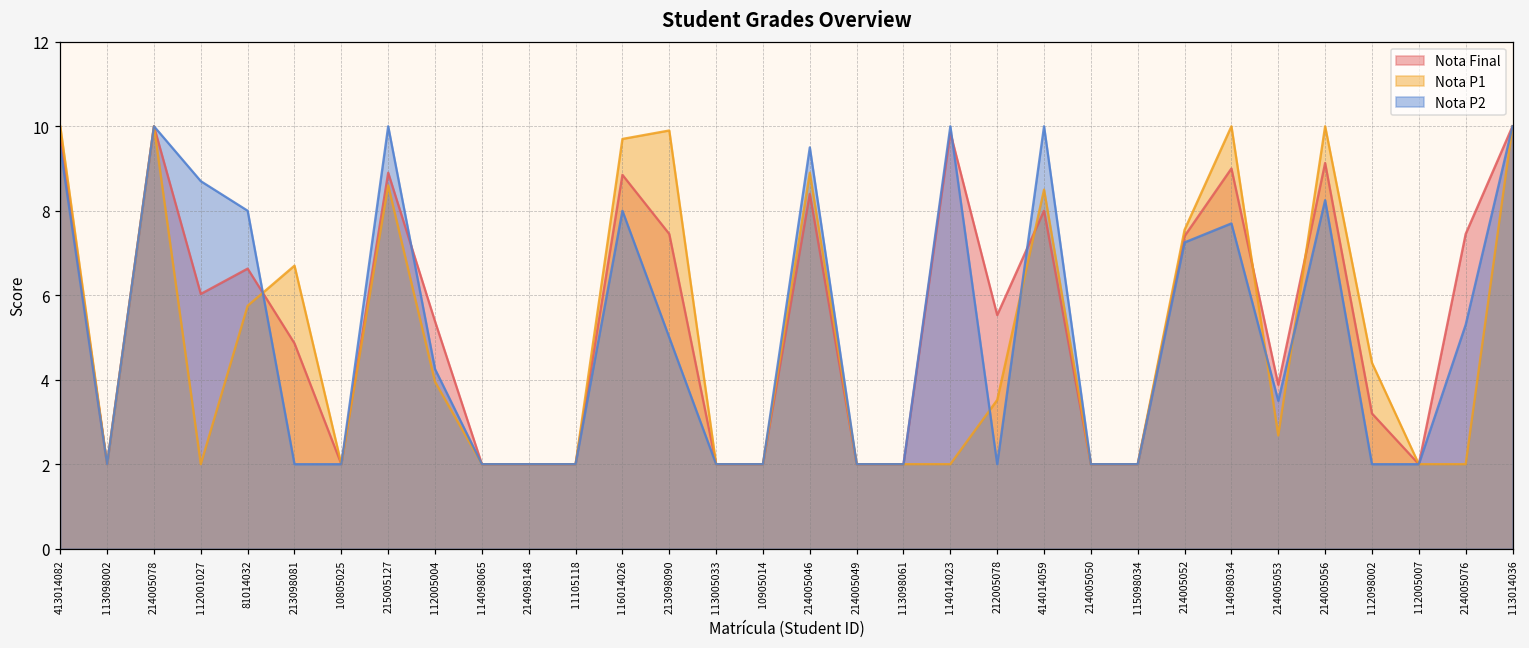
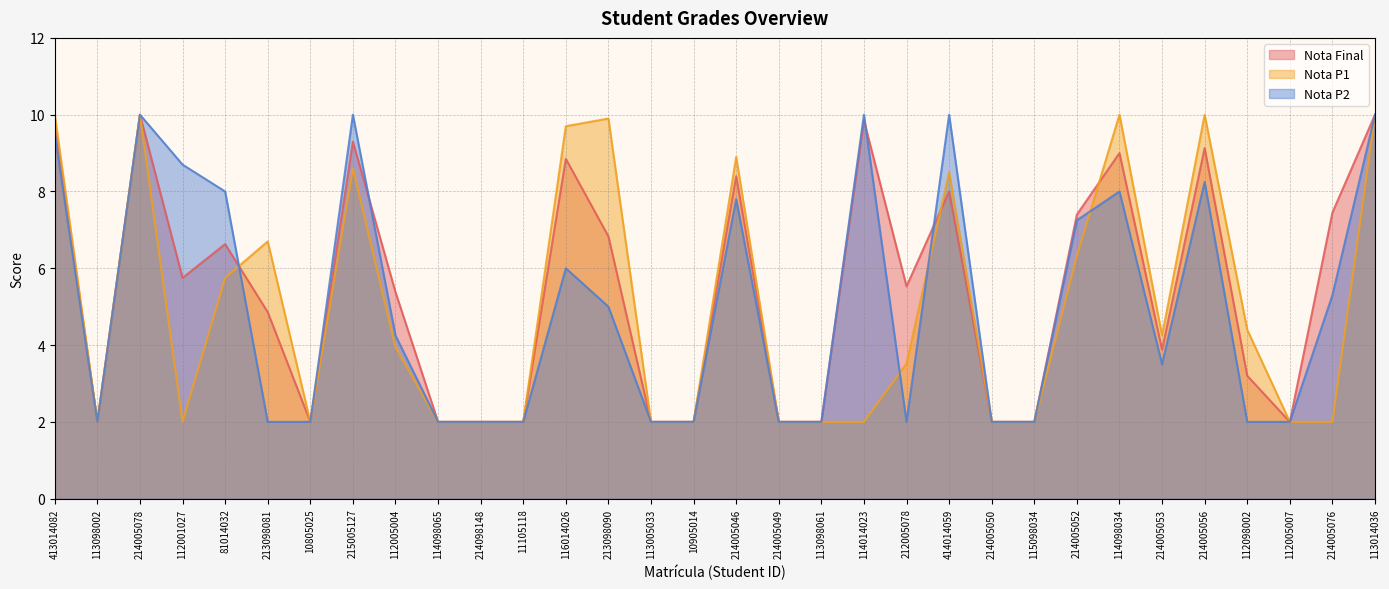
  {
    "Nota Final": {
      "413014082": 9.8,
-     "112001027": 6.0,
+     "112001027": 5.8,
      "81014032": 6.6,
      "213098081": 4.9,
-     "215005127": 8.9,
+     "215005127": 9.3,
      "112005004": 5.4,
      "116014026": 8.9,
-     "213098090": 7.5,
+     "213098090": 6.8,
      "214005046": 8.4,
      "114014023": 9.9,
      "212005078": 5.5,
      "414014059": 8.0,
      "214005052": 7.4,
      "114098034": 9.0,
      "214005053": 3.9,
      "214005056": 9.1,
      "112098002": 3.2,
      "214005076": 7.5
    },
    "Nota P1": {
      "413014082": 10.0,
      "112001027": 2.0,
      "81014032": 5.8,
      "213098081": 6.7,
      "215005127": 8.6,
      "112005004": 4.0,
      "116014026": 9.7,
      "213098090": 9.9,
      "214005046": 8.9,
      "114014023": 2.0,
      "212005078": 3.5,
      "414014059": 8.5,
-     "214005052": 7.6,
+     "214005052": 6.3,
      "114098034": 10.0,
-     "214005053": 2.7,
+     "214005053": 4.3,
      "214005056": 10.0,
      "112098002": 4.4,
      "214005076": 2.0
    },
    "Nota P2": {
      "413014082": 9.5,
      "112001027": 8.7,
      "81014032": 8.0,
      "213098081": 2.0,
      "215005127": 10.0,
      "112005004": 4.3,
-     "116014026": 8,
+     "116014026": 6,
      "213098090": 5.0,
-     "214005046": 9.5,
+     "214005046": 7.8,
      "114014023": 10.0,
      "212005078": 2.0,
      "414014059": 10.0,
      "214005052": 7.3,
-     "114098034": 7.7,
+     "114098034": 8.0,
      "214005053": 3.5,
      "214005056": 8.3,
      "112098002": 2.0,
      "214005076": 5.3
    }
  }
